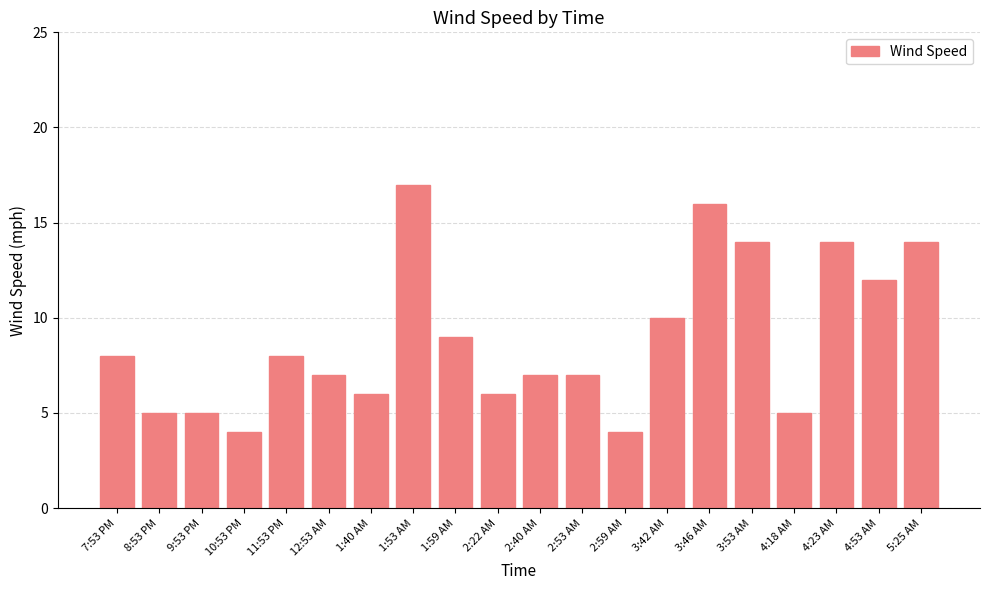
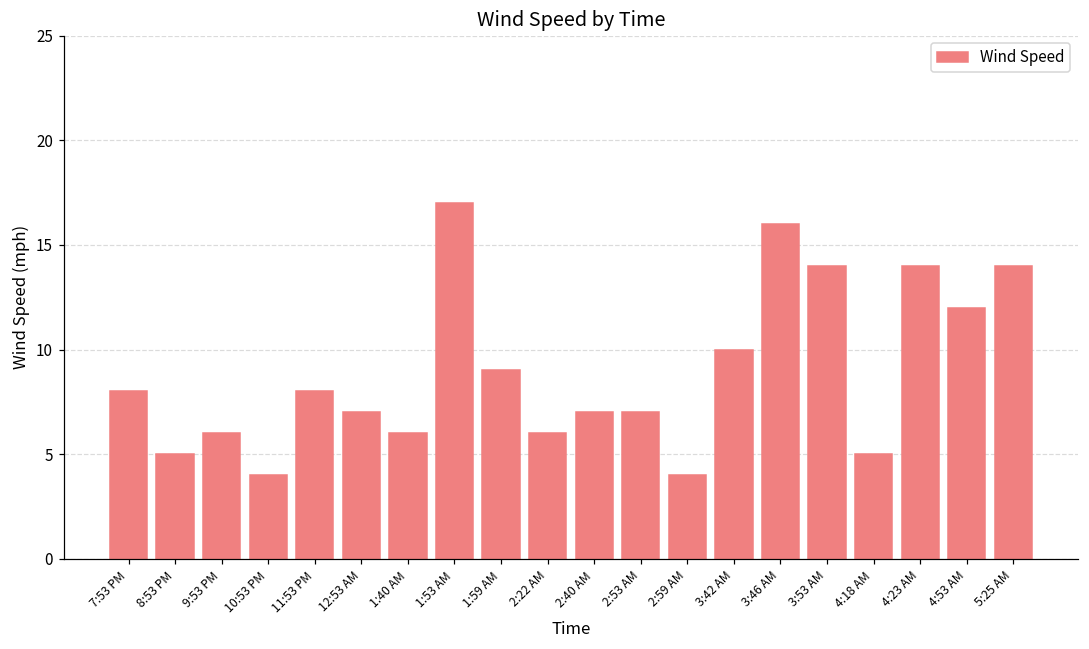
  {
    "7:53 PM": 8,
    "8:53 PM": 5,
-   "9:53 PM": 5,
+   "9:53 PM": 6,
    "10:53 PM": 4,
    "11:53 PM": 8,
    "12:53 AM": 7,
    "1:40 AM": 6,
    "1:53 AM": 17,
    "1:59 AM": 9,
    "2:22 AM": 6,
    "2:40 AM": 7,
    "2:53 AM": 7,
    "2:59 AM": 4,
    "3:42 AM": 10,
    "3:46 AM": 16,
    "3:53 AM": 14,
    "4:18 AM": 5,
    "4:23 AM": 14,
    "4:53 AM": 12,
    "5:25 AM": 14
  }
